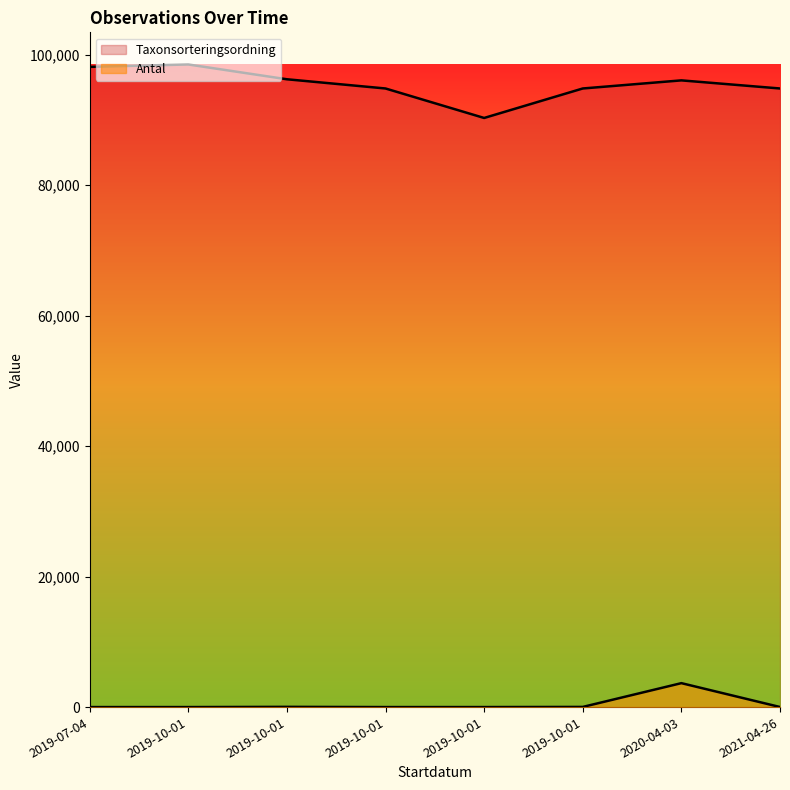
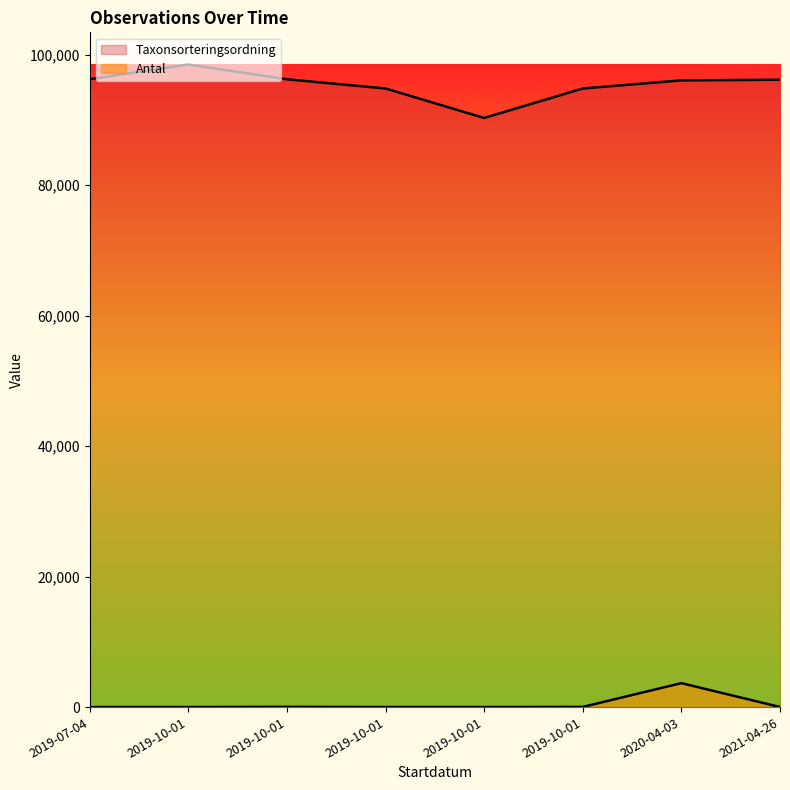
  {
    "Taxonsorteringsordning": {
-     "2019-07-04": "98,000",
+     "2019-07-04": "96,000",
      "2020-04-03": "96,000",
-     "2021-04-26": "95,000"
+     "2021-04-26": "96,000"
    },
    "Antal": {
      "2019-07-04": "0",
      "2020-04-03": "4,000",
      "2021-04-26": "0"
    }
  }
